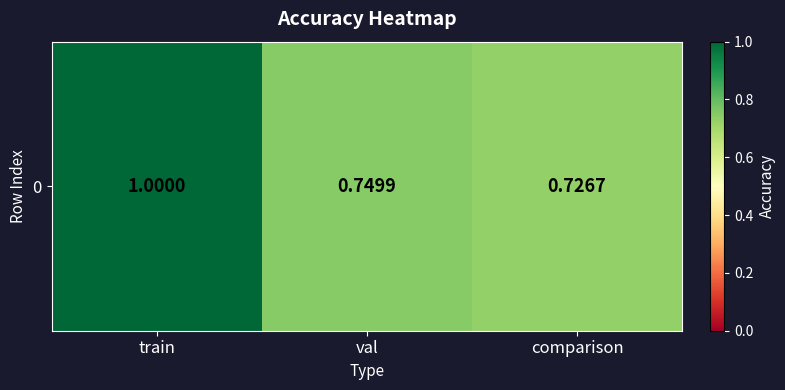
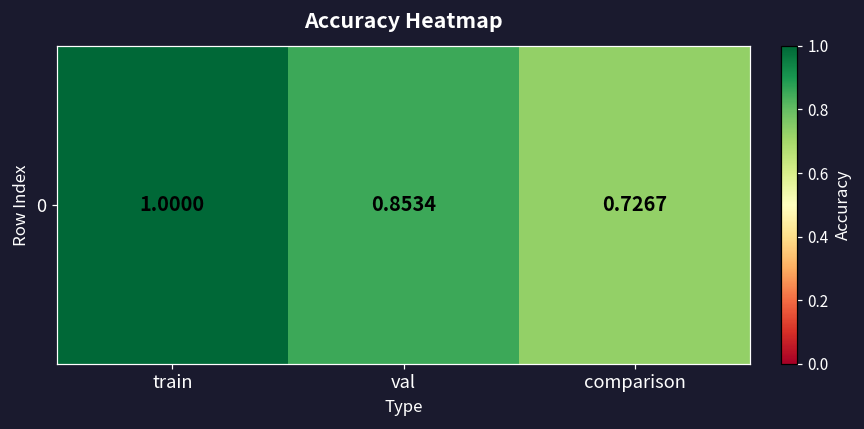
  {
    "0": {
      "train": 1.0000,
-     "val": 0.7499,
+     "val": 0.8534,
      "comparison": 0.7267
    }
  }
